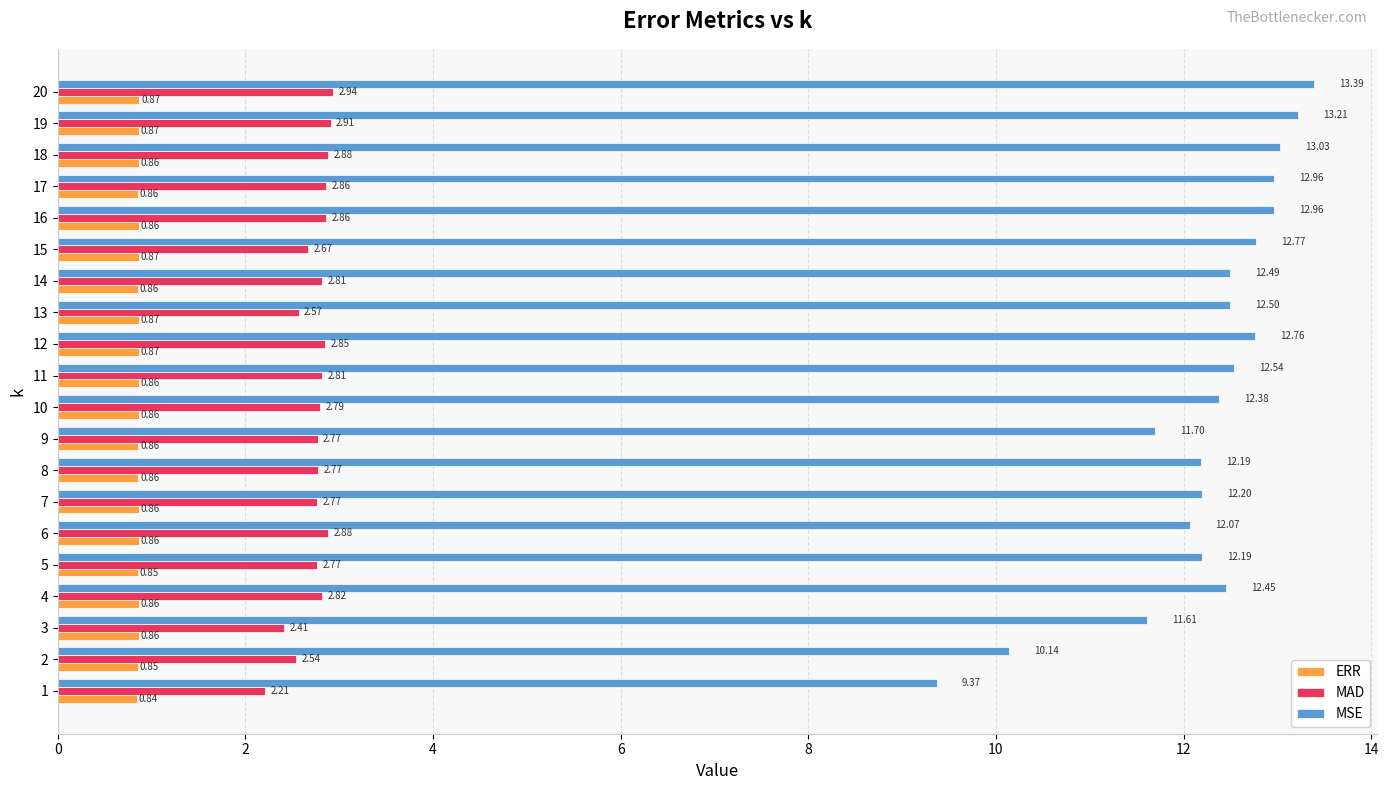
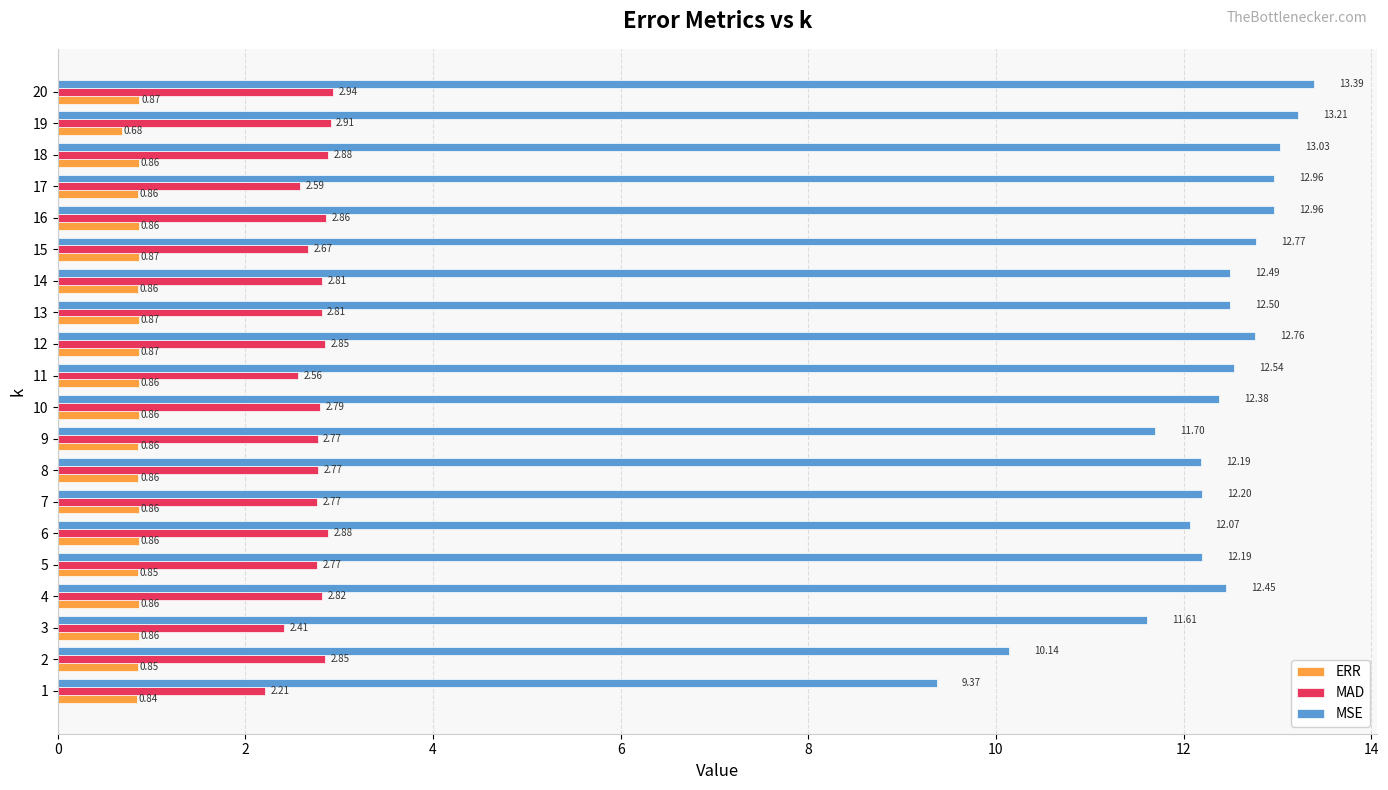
  {
    "ERR": {
      "20": 0.87,
-     "19": 0.87,
+     "19": 0.68,
      "18": 0.86,
      "17": 0.86,
      "16": 0.86,
      "15": 0.87,
      "14": 0.86,
      "13": 0.87,
      "12": 0.87,
      "11": 0.86,
      "10": 0.86,
      "9": 0.86,
      "8": 0.86,
      "7": 0.86,
      "6": 0.86,
      "5": 0.85,
      "4": 0.86,
      "3": 0.86,
      "2": 0.85,
      "1": 0.84
    },
    "MAD": {
      "20": 2.94,
      "19": 2.91,
      "18": 2.88,
-     "17": 2.86,
+     "17": 2.59,
      "16": 2.86,
      "15": 2.67,
      "14": 2.81,
-     "13": 2.57,
+     "13": 2.81,
      "12": 2.85,
-     "11": 2.81,
+     "11": 2.56,
      "10": 2.79,
      "9": 2.77,
      "8": 2.77,
      "7": 2.77,
      "6": 2.88,
      "5": 2.77,
      "4": 2.82,
      "3": 2.41,
-     "2": 2.54,
+     "2": 2.85,
      "1": 2.21
    }
  }
